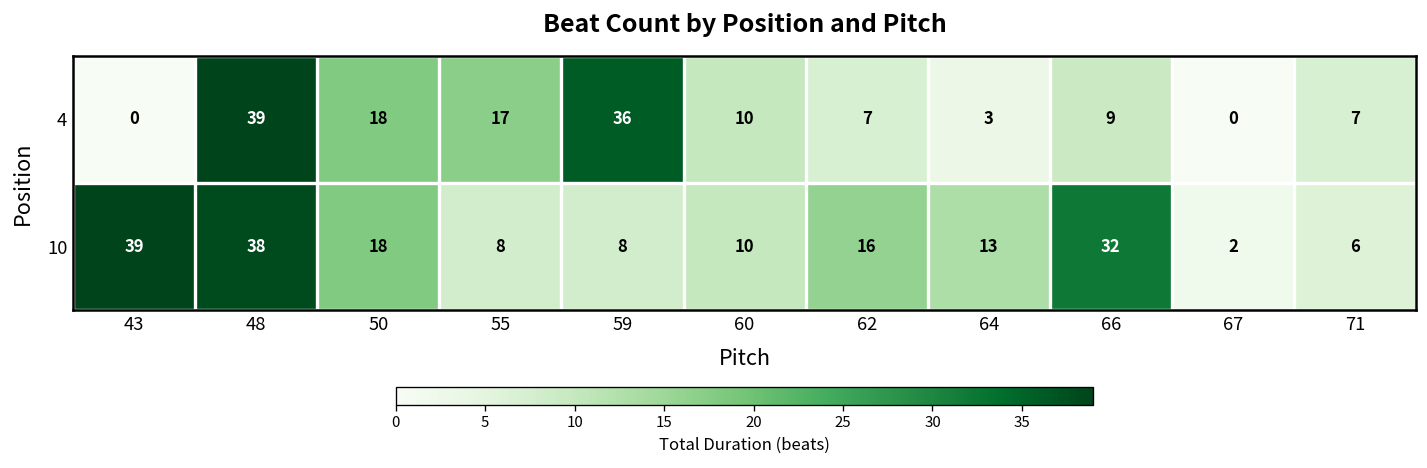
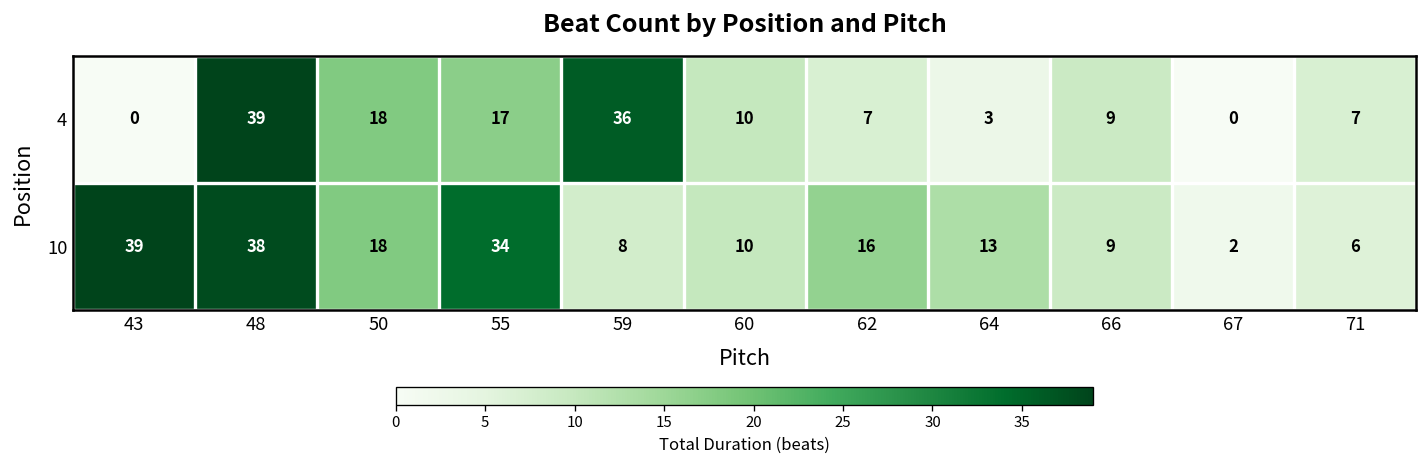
  {
    "4": {
      "43": 0,
      "48": 39,
      "50": 18,
      "55": 17,
      "59": 36,
      "60": 10,
      "62": 7,
      "64": 3,
      "66": 9,
      "67": 0,
      "71": 7
    },
    "10": {
      "43": 39,
      "48": 38,
      "50": 18,
-     "55": 8,
+     "55": 34,
      "59": 8,
      "60": 10,
      "62": 16,
      "64": 13,
-     "66": 32,
+     "66": 9,
      "67": 2,
      "71": 6
    }
  }
